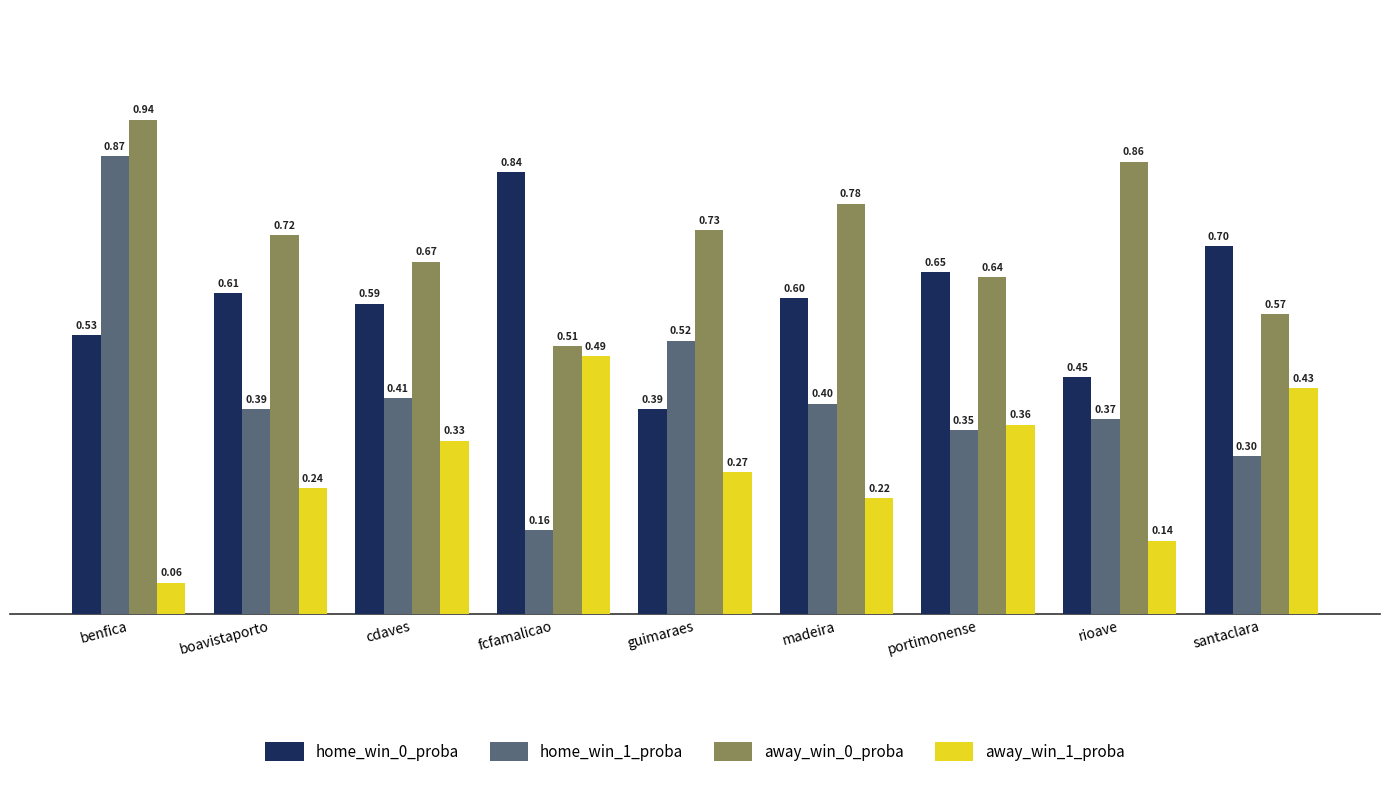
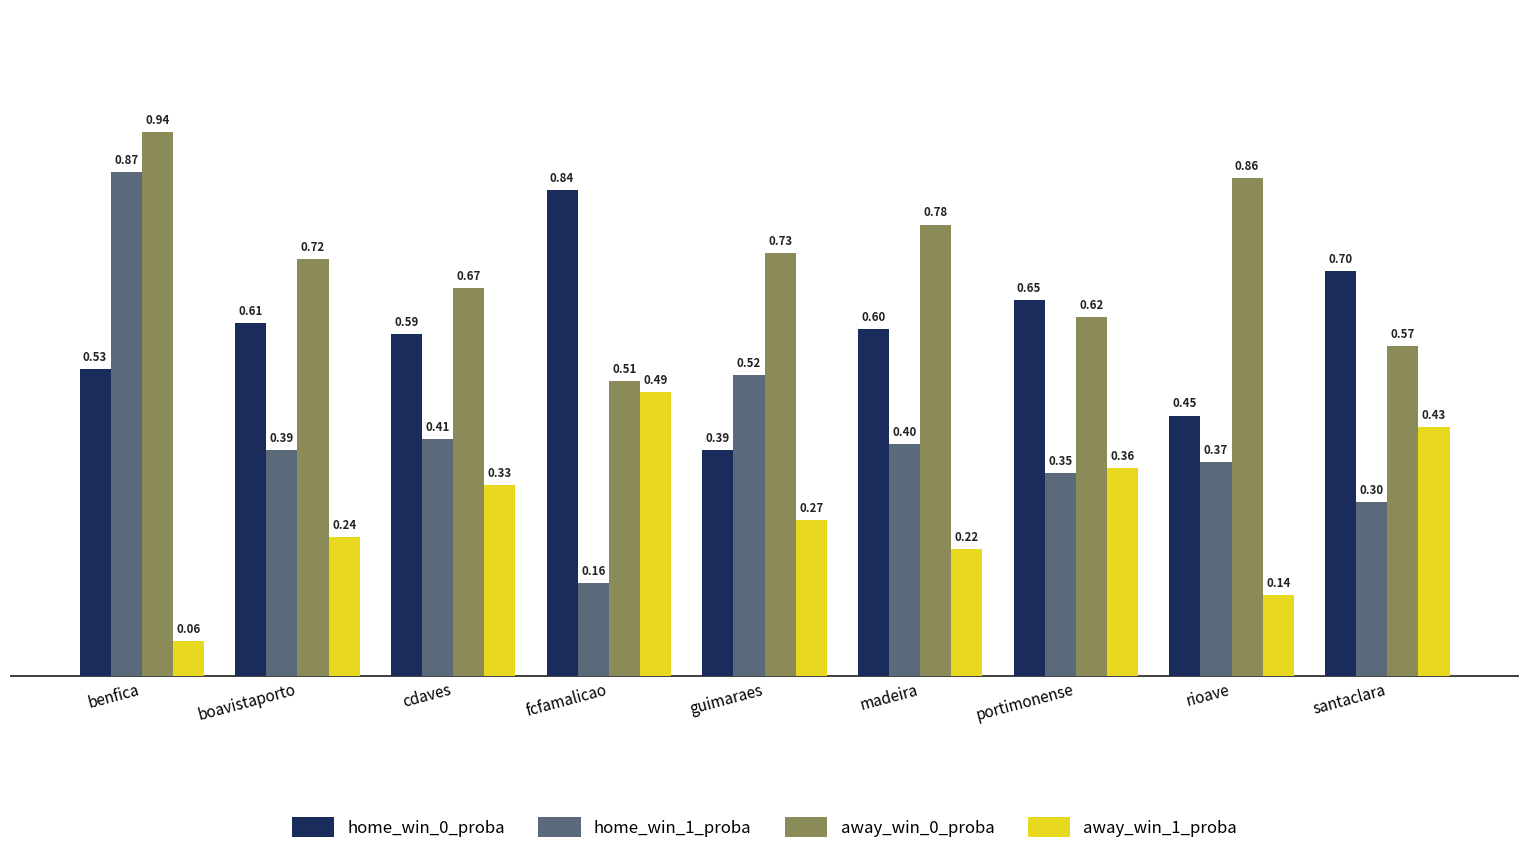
  {
    "home_win_0_proba": {
      "benfica": 0.53,
      "boavistaporto": 0.61,
      "cdaves": 0.59,
      "fcfamalicao": 0.84,
      "guimaraes": 0.39,
      "madeira": 0.60,
      "portimonense": 0.65,
      "rioave": 0.45,
      "santaclara": 0.70
    },
    "home_win_1_proba": {
      "benfica": 0.87,
      "boavistaporto": 0.39,
      "cdaves": 0.41,
      "fcfamalicao": 0.16,
      "guimaraes": 0.52,
      "madeira": 0.40,
      "portimonense": 0.35,
      "rioave": 0.37,
      "santaclara": 0.30
    },
    "away_win_0_proba": {
      "benfica": 0.94,
      "boavistaporto": 0.72,
      "cdaves": 0.67,
      "fcfamalicao": 0.51,
      "guimaraes": 0.73,
      "madeira": 0.78,
-     "portimonense": 0.64,
+     "portimonense": 0.62,
      "rioave": 0.86,
      "santaclara": 0.57
    },
    "away_win_1_proba": {
      "benfica": 0.06,
      "boavistaporto": 0.24,
      "cdaves": 0.33,
      "fcfamalicao": 0.49,
      "guimaraes": 0.27,
      "madeira": 0.22,
      "portimonense": 0.36,
      "rioave": 0.14,
      "santaclara": 0.43
    }
  }
